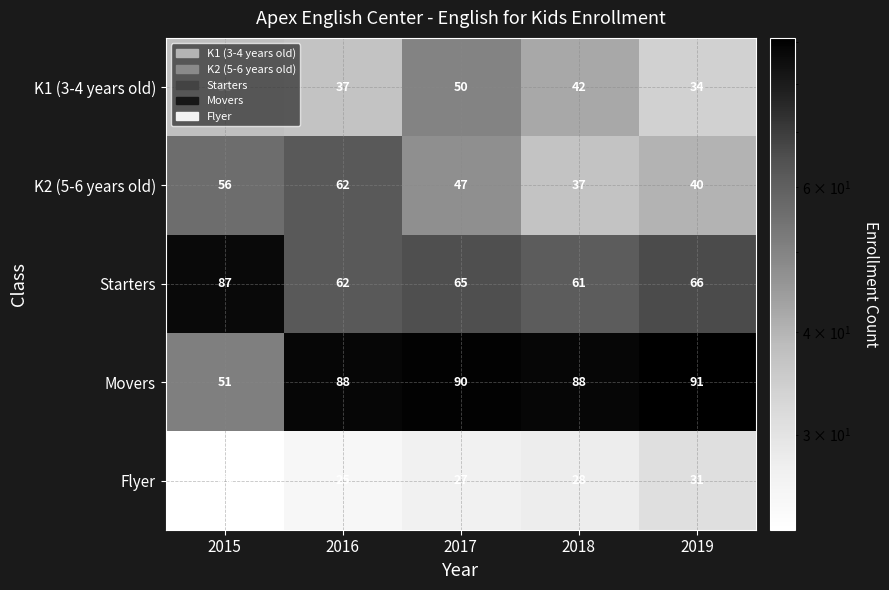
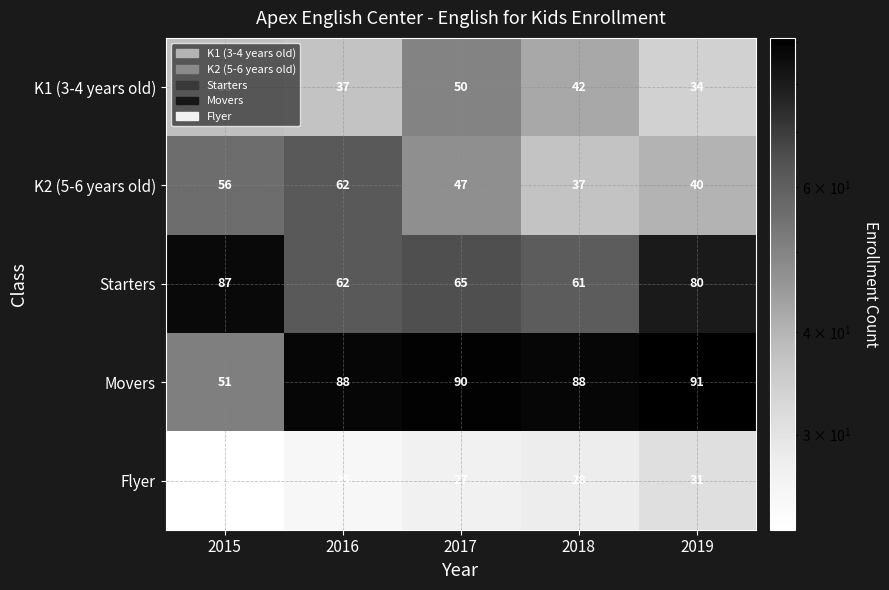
  {
    "K1 (3-4 years old)": {
      "2016": 37,
      "2017": 50,
      "2018": 42
    },
    "K2 (5-6 years old)": {
      "2015": 56,
      "2016": 62,
      "2017": 47,
      "2018": 37,
      "2019": 40
    },
    "Starters": {
      "2015": 87,
      "2016": 62,
      "2017": 65,
      "2018": 61,
-     "2019": 66
+     "2019": 80
    },
    "Movers": {
      "2015": 51,
      "2016": 88,
      "2017": 90,
      "2018": 88,
      "2019": 91
    }
  }
